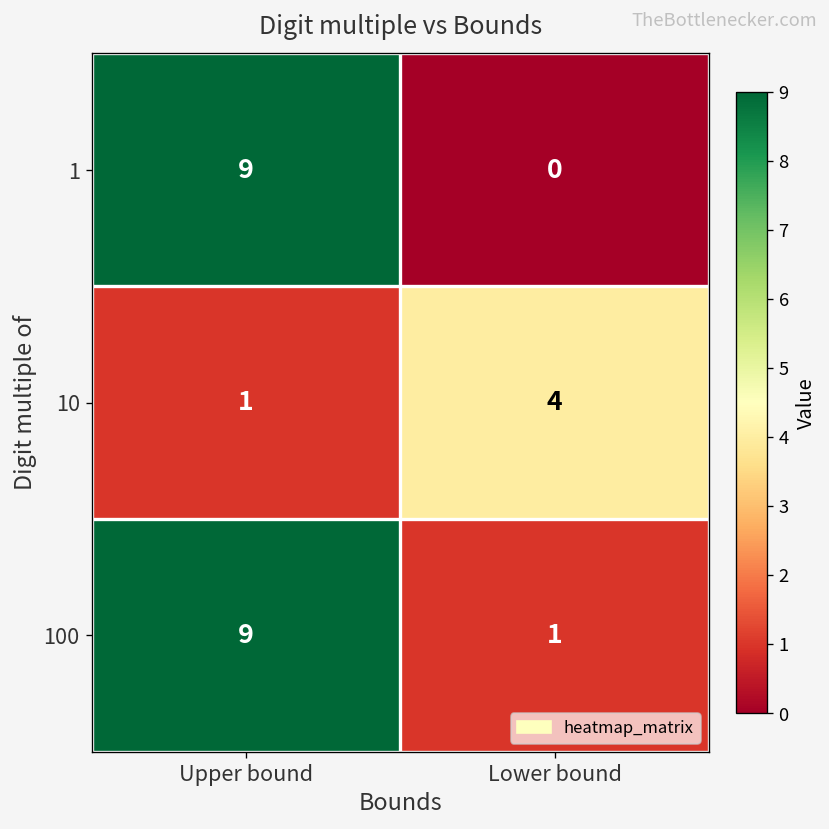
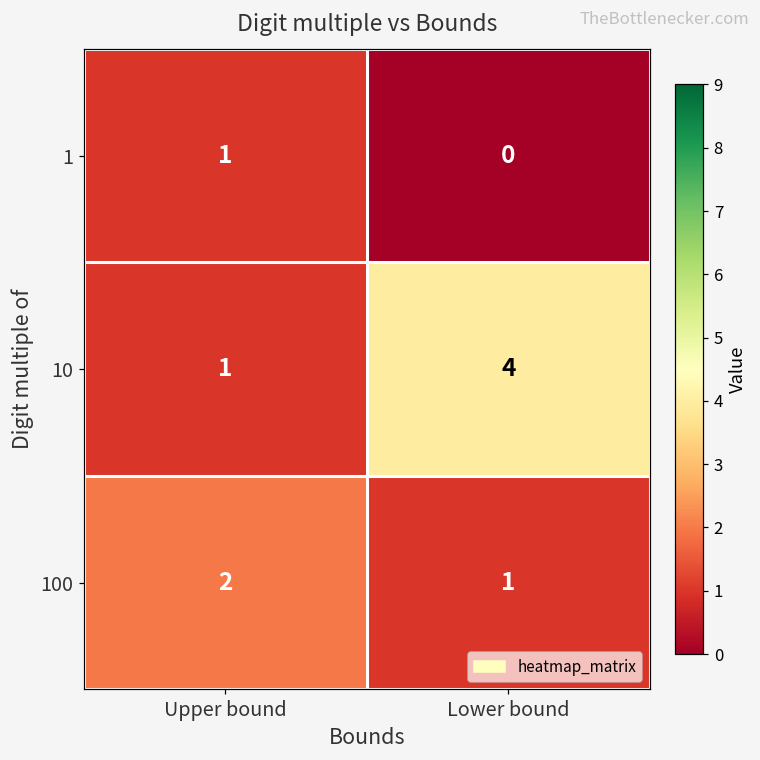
  {
    "1": {
-     "Upper bound": 9,
+     "Upper bound": 1,
      "Lower bound": 0
    },
    "10": {
      "Upper bound": 1,
      "Lower bound": 4
    },
    "100": {
-     "Upper bound": 9,
+     "Upper bound": 2,
      "Lower bound": 1
    }
  }
